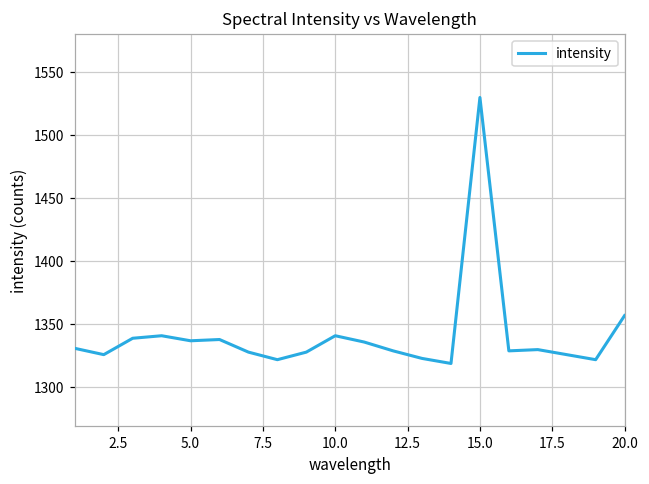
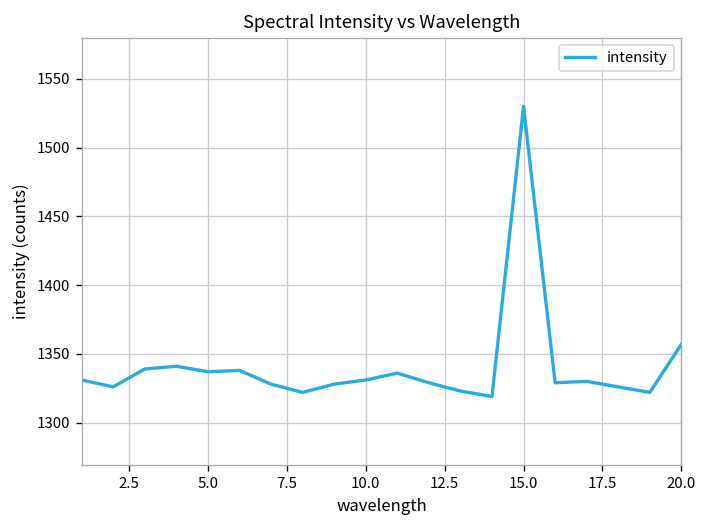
  {
    "5.0": 1337,
-   "10.0": 1341,
+   "10.0": 1331,
    "15.0": 1530,
    "20.0": 1357
  }
